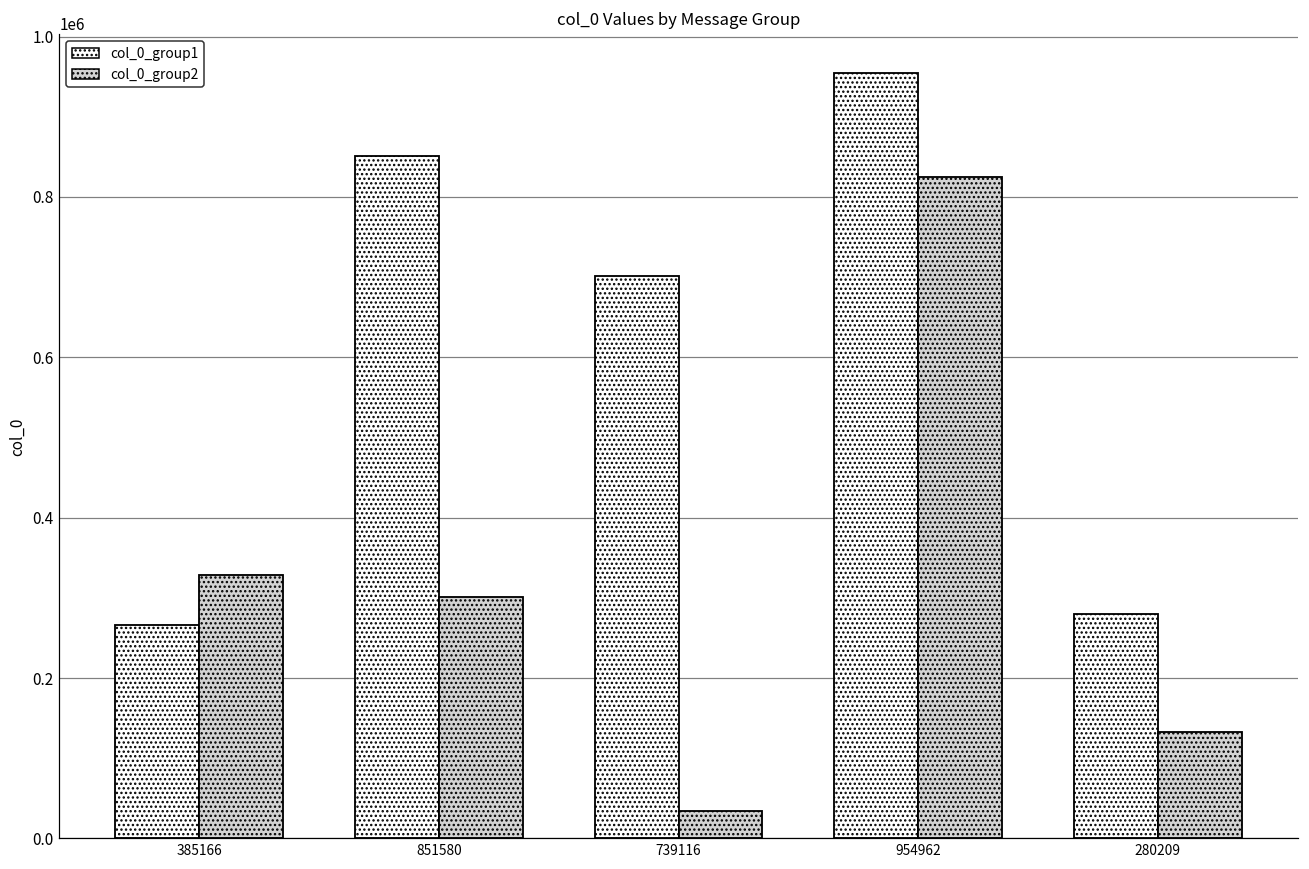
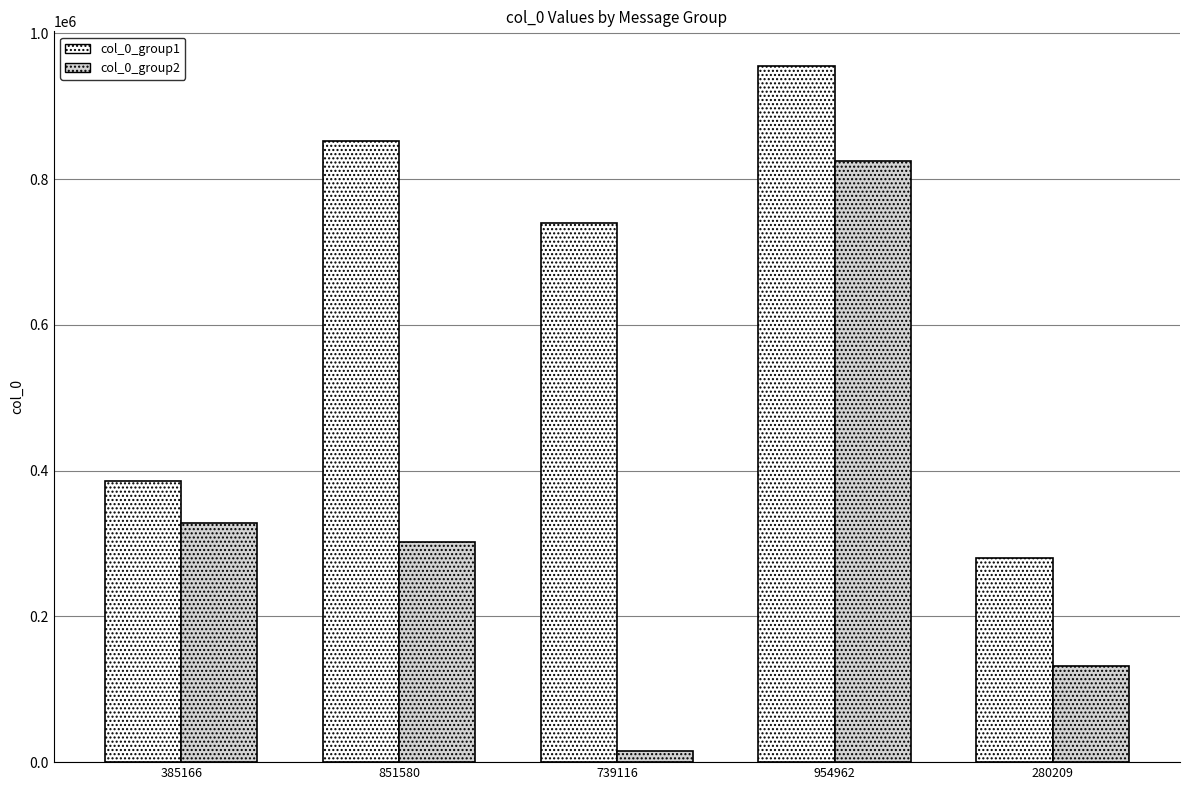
  {
    "col_0_group1": {
-     "385166": 270000,
+     "385166": 390000,
      "851580": 850000,
-     "739116": 700000,
+     "739116": 740000,
      "954962": 950000,
      "280209": 280000
    },
    "col_0_group2": {
      "385166": 330000,
      "851580": 300000,
-     "739116": 30000,
+     "739116": 20000,
      "954962": 830000,
      "280209": 130000
    }
  }
